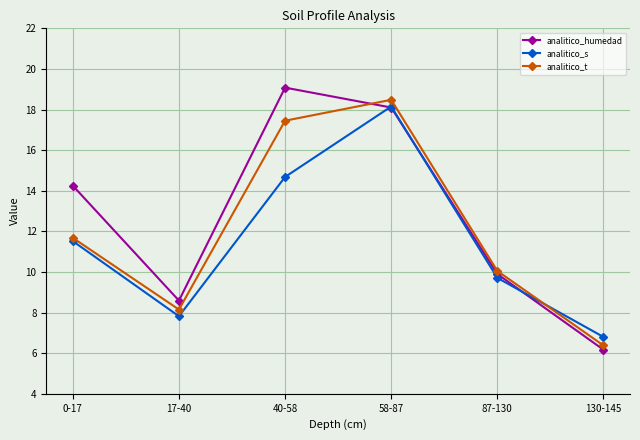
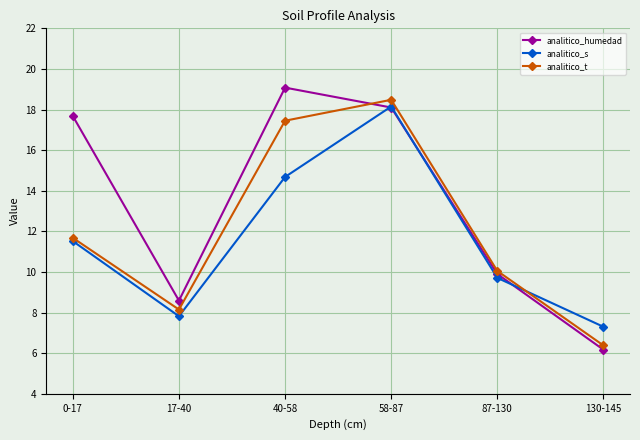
  {
    "analitico_humedad": {
-     "0-17": 14.3,
+     "0-17": 17.7,
      "17-40": 8.6,
      "40-58": 19.1,
      "87-130": 9.9,
      "130-145": 6.2
    },
    "analitico_s": {
      "0-17": 11.5,
      "17-40": 7.8,
      "40-58": 14.7,
      "87-130": 9.7,
-     "130-145": 6.8
+     "130-145": 7.3
    },
    "analitico_t": {
      "0-17": 11.7,
      "17-40": 8.2,
      "40-58": 17.5,
      "58-87": 18.5,
      "87-130": 10.1,
      "130-145": 6.4
    }
  }
